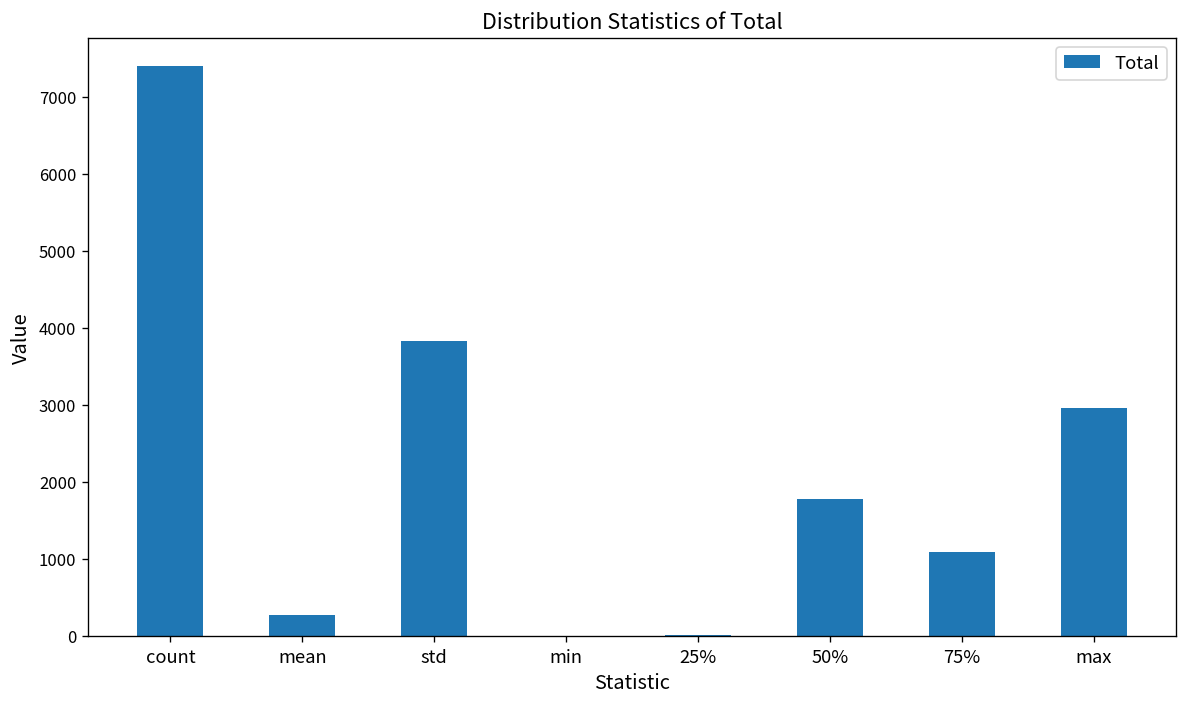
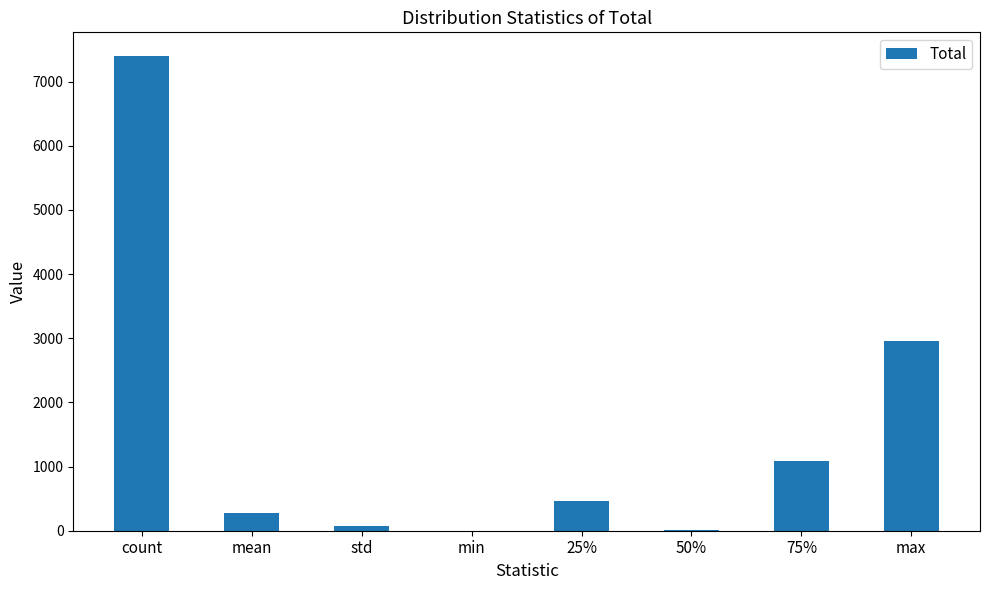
  {
    "count": 7400,
    "mean": 300,
-   "std": 3800,
+   "std": 100,
    "min": 0,
-   "25%": 0,
-   "50%": 1800,
+   "25%": 500,
+   "50%": 0,
    "75%": 1100,
    "max": 3000
  }
